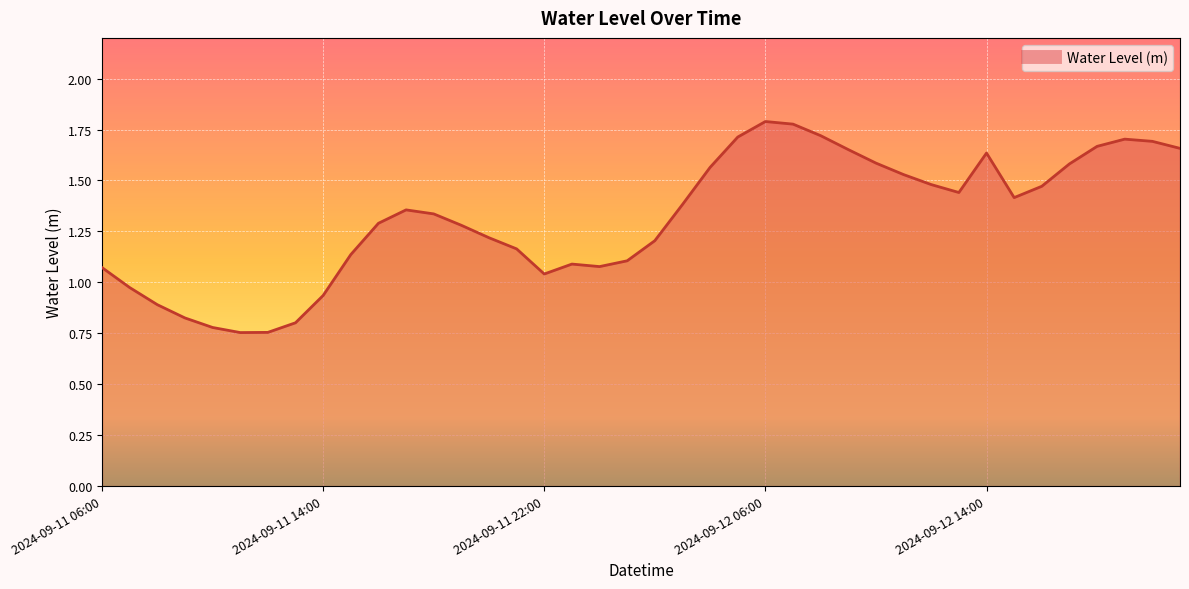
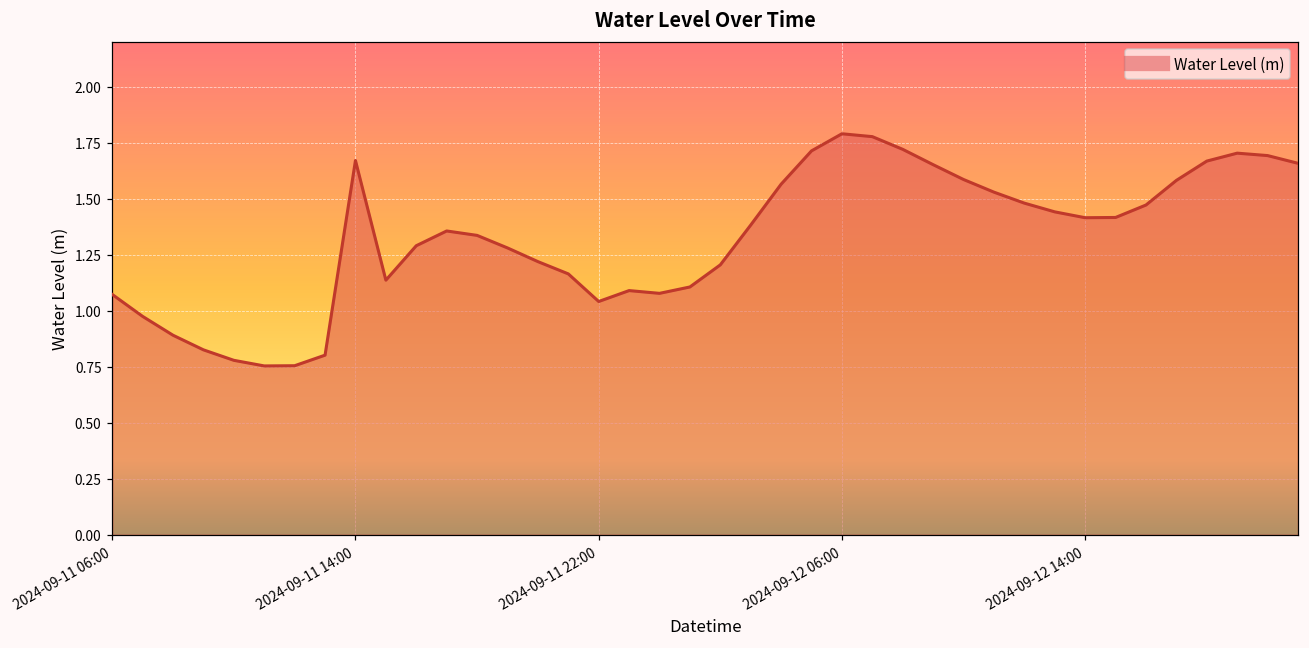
  {
    "2024-09-11 06:00": 1.07,
-   "2024-09-11 14:00": 0.94,
+   "2024-09-11 14:00": 1.67,
    "2024-09-11 22:00": 1.04,
    "2024-09-12 06:00": 1.79,
-   "2024-09-12 14:00": 1.63
+   "2024-09-12 14:00": 1.41
  }
